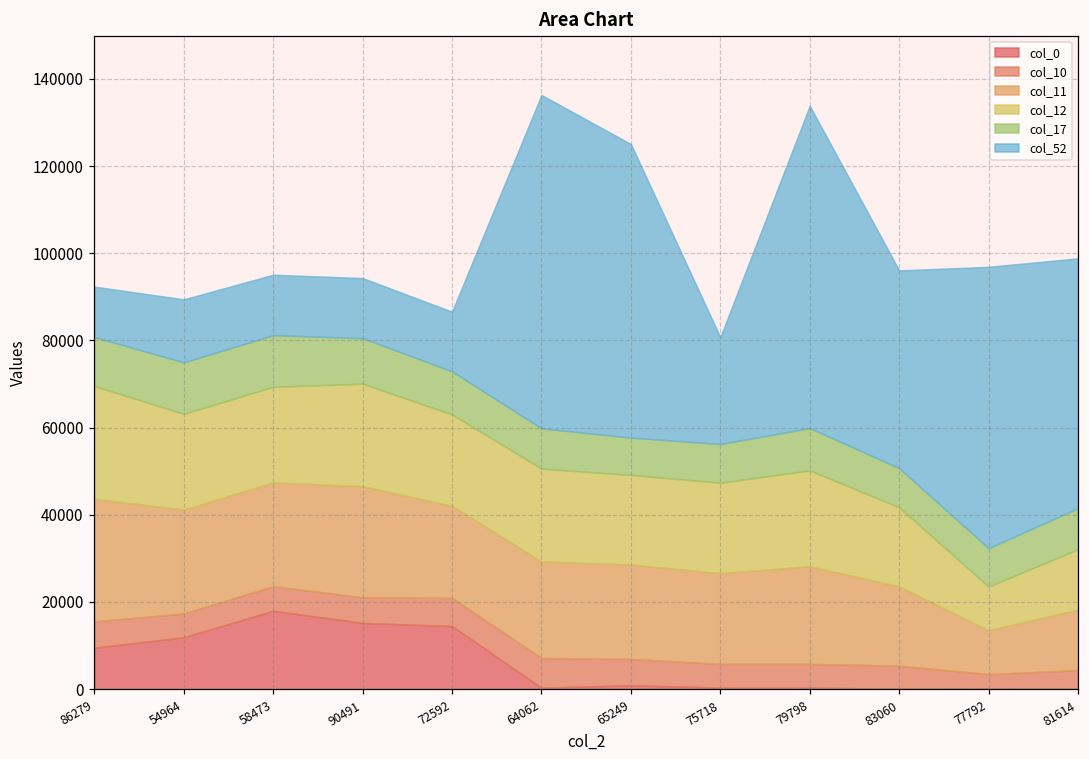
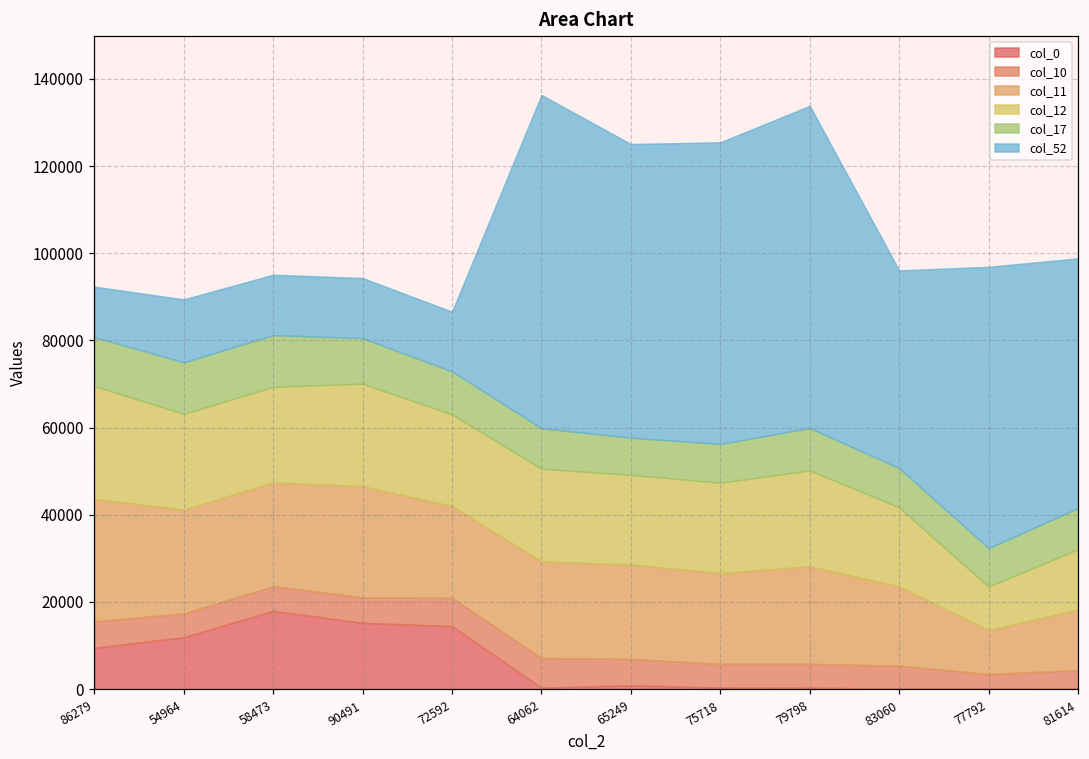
  {
    "col_52": {
      "86279": 12000,
      "54964": 14000,
      "58473": 14000,
      "90491": 14000,
      "72592": 14000,
      "64062": 76000,
      "65249": 67000,
-     "75718": 24000,
+     "75718": 69000,
      "79798": 74000,
      "83060": 45000,
      "77792": 65000,
      "81614": 57000
    }
  }
